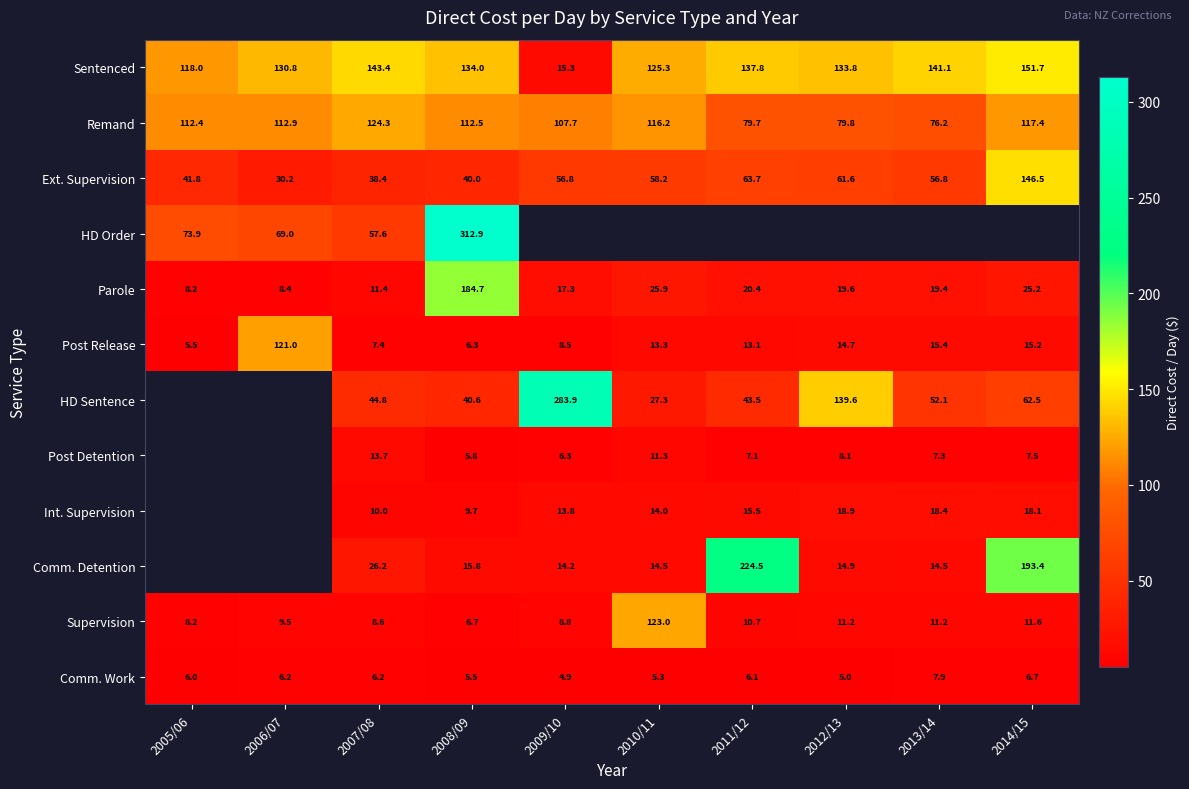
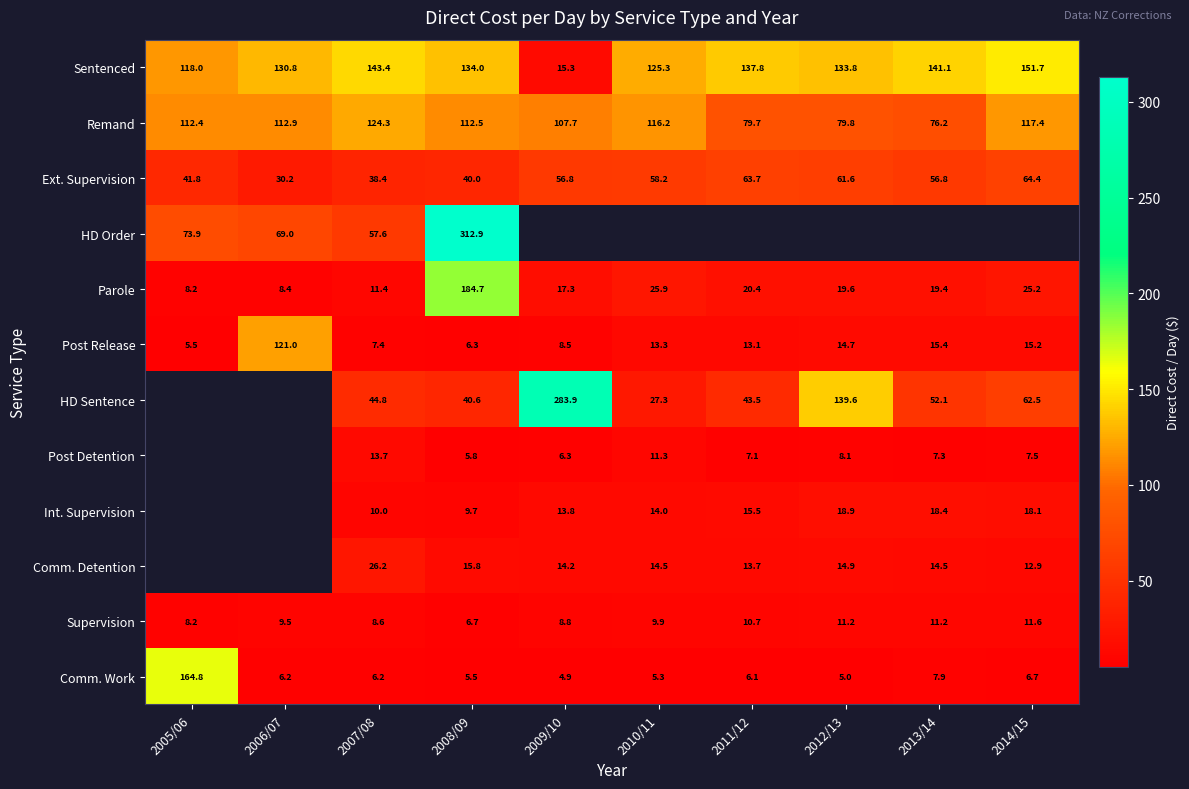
  {
    "Sentenced": {
      "2005/06": 118.0,
      "2006/07": 130.8,
      "2007/08": 143.4,
      "2008/09": 134.0,
      "2009/10": 15.3,
      "2010/11": 125.3,
      "2011/12": 137.8,
      "2012/13": 133.8,
      "2013/14": 141.1,
      "2014/15": 151.7
    },
    "Remand": {
      "2005/06": 112.4,
      "2006/07": 112.9,
      "2007/08": 124.3,
      "2008/09": 112.5,
      "2009/10": 107.7,
      "2010/11": 116.2,
      "2011/12": 79.7,
      "2012/13": 79.8,
      "2013/14": 76.2,
      "2014/15": 117.4
    },
    "Ext. Supervision": {
      "2005/06": 41.8,
      "2006/07": 30.2,
      "2007/08": 38.4,
      "2008/09": 40.0,
      "2009/10": 56.8,
      "2010/11": 58.2,
      "2011/12": 63.7,
      "2012/13": 61.6,
      "2013/14": 56.8,
-     "2014/15": 146.5
+     "2014/15": 64.4
    },
    "HD Order": {
      "2005/06": 73.9,
      "2006/07": 69.0,
      "2007/08": 57.6,
      "2008/09": 312.9
    },
    "Parole": {
      "2005/06": 8.2,
      "2006/07": 8.4,
      "2007/08": 11.4,
      "2008/09": 184.7,
      "2009/10": 17.3,
      "2010/11": 25.9,
      "2011/12": 20.4,
      "2012/13": 19.6,
      "2013/14": 19.4,
      "2014/15": 25.2
    },
    "Post Release": {
      "2005/06": 5.5,
      "2006/07": 121.0,
      "2007/08": 7.4,
      "2008/09": 6.3,
      "2009/10": 8.5,
      "2010/11": 13.3,
      "2011/12": 13.1,
      "2012/13": 14.7,
      "2013/14": 15.4,
      "2014/15": 15.2
    },
    "HD Sentence": {
      "2007/08": 44.8,
      "2008/09": 40.6,
      "2009/10": 283.9,
      "2010/11": 27.3,
      "2011/12": 43.5,
      "2012/13": 139.6,
      "2013/14": 52.1,
      "2014/15": 62.5
    },
    "Post Detention": {
      "2007/08": 13.7,
      "2008/09": 5.8,
      "2009/10": 6.3,
      "2010/11": 11.3,
      "2011/12": 7.1,
      "2012/13": 8.1,
      "2013/14": 7.3,
      "2014/15": 7.5
    },
    "Int. Supervision": {
      "2007/08": 10.0,
      "2008/09": 9.7,
      "2009/10": 13.8,
      "2010/11": 14.0,
      "2011/12": 15.5,
      "2012/13": 18.9,
      "2013/14": 18.4,
      "2014/15": 18.1
    },
    "Comm. Detention": {
      "2007/08": 26.2,
      "2008/09": 15.8,
      "2009/10": 14.2,
      "2010/11": 14.5,
-     "2011/12": 224.5,
+     "2011/12": 13.7,
      "2012/13": 14.9,
      "2013/14": 14.5,
-     "2014/15": 193.4
+     "2014/15": 12.9
    },
    "Supervision": {
      "2005/06": 8.2,
      "2006/07": 9.5,
      "2007/08": 8.6,
      "2008/09": 6.7,
      "2009/10": 8.8,
-     "2010/11": 123.0,
+     "2010/11": 9.9,
      "2011/12": 10.7,
      "2012/13": 11.2,
      "2013/14": 11.2,
      "2014/15": 11.6
    },
    "Comm. Work": {
-     "2005/06": 6.0,
+     "2005/06": 164.8,
      "2006/07": 6.2,
      "2007/08": 6.2,
      "2008/09": 5.5,
      "2009/10": 4.9,
      "2010/11": 5.3,
      "2011/12": 6.1,
      "2012/13": 5.0,
      "2013/14": 7.9,
      "2014/15": 6.7
    }
  }
